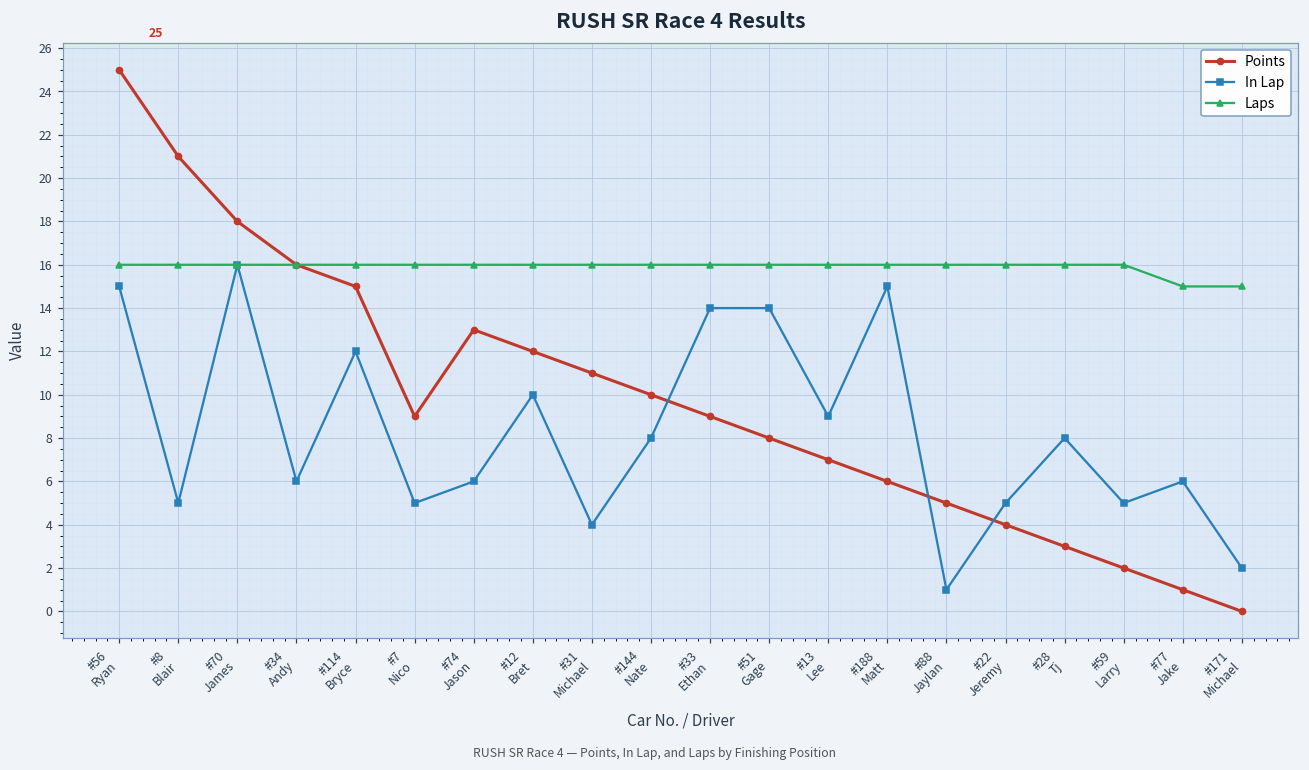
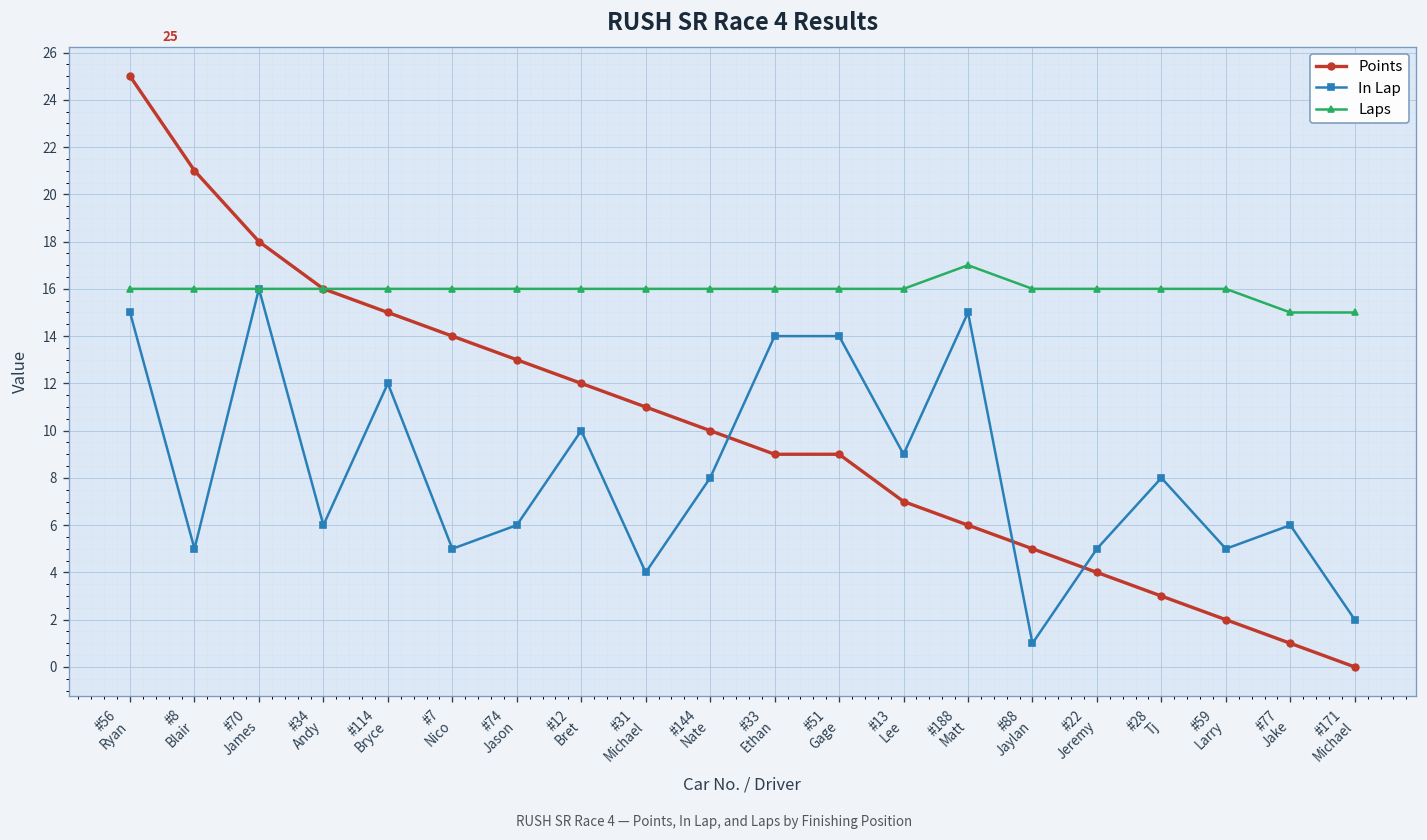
  {
    "Points": {
      "#56 Ryan": 25,
      "#8 Blair": 21,
      "#70 James": 18,
      "#114 Bryce": 15,
-     "#7 Nico": 9,
+     "#7 Nico": 14,
      "#74 Jason": 13,
      "#12 Bret": 12,
      "#31 Michael": 11,
      "#144 Nate": 10,
      "#33 Ethan": 9,
-     "#51 Gage": 8,
+     "#51 Gage": 9,
      "#13 Lee": 7,
      "#188 Matt": 6,
      "#88 Jaylan": 5,
      "#22 Jeremy": 4,
      "#28 Tj": 3,
      "#59 Larry": 2,
      "#77 Jake": 1,
      "#171 Michael": 0
    },
    "In Lap": {
      "#56 Ryan": 15,
      "#8 Blair": 5,
      "#34 Andy": 6,
      "#114 Bryce": 12,
      "#7 Nico": 5,
      "#74 Jason": 6,
      "#12 Bret": 10,
      "#31 Michael": 4,
      "#144 Nate": 8,
      "#33 Ethan": 14,
      "#51 Gage": 14,
      "#13 Lee": 9,
      "#188 Matt": 15,
      "#88 Jaylan": 1,
      "#22 Jeremy": 5,
      "#28 Tj": 8,
      "#59 Larry": 5,
      "#77 Jake": 6,
      "#171 Michael": 2
    },
    "Laps": {
      "#56 Ryan": 16,
      "#8 Blair": 16,
      "#114 Bryce": 16,
      "#7 Nico": 16,
      "#74 Jason": 16,
      "#12 Bret": 16,
      "#31 Michael": 16,
      "#144 Nate": 16,
      "#33 Ethan": 16,
      "#51 Gage": 16,
      "#13 Lee": 16,
-     "#188 Matt": 16,
+     "#188 Matt": 17,
      "#88 Jaylan": 16,
      "#22 Jeremy": 16,
      "#28 Tj": 16,
      "#59 Larry": 16,
      "#77 Jake": 15,
      "#171 Michael": 15
    }
  }
